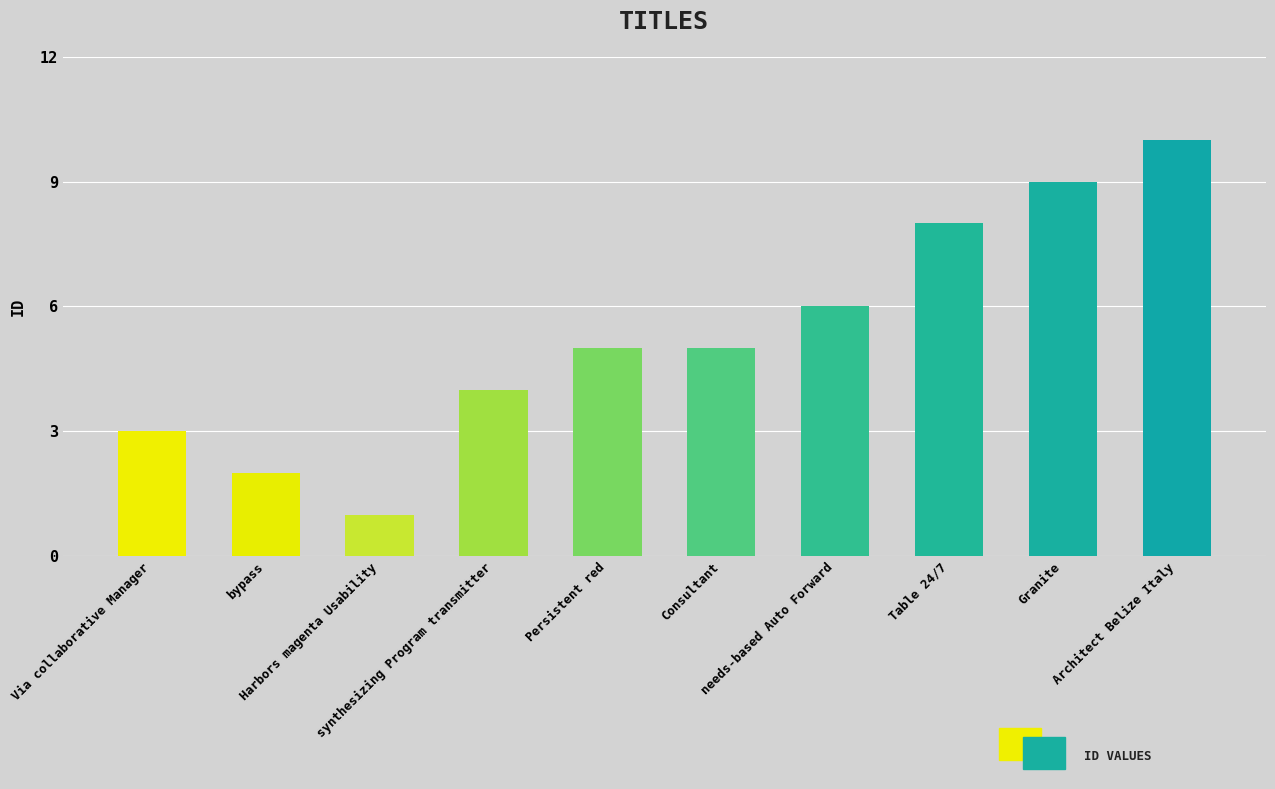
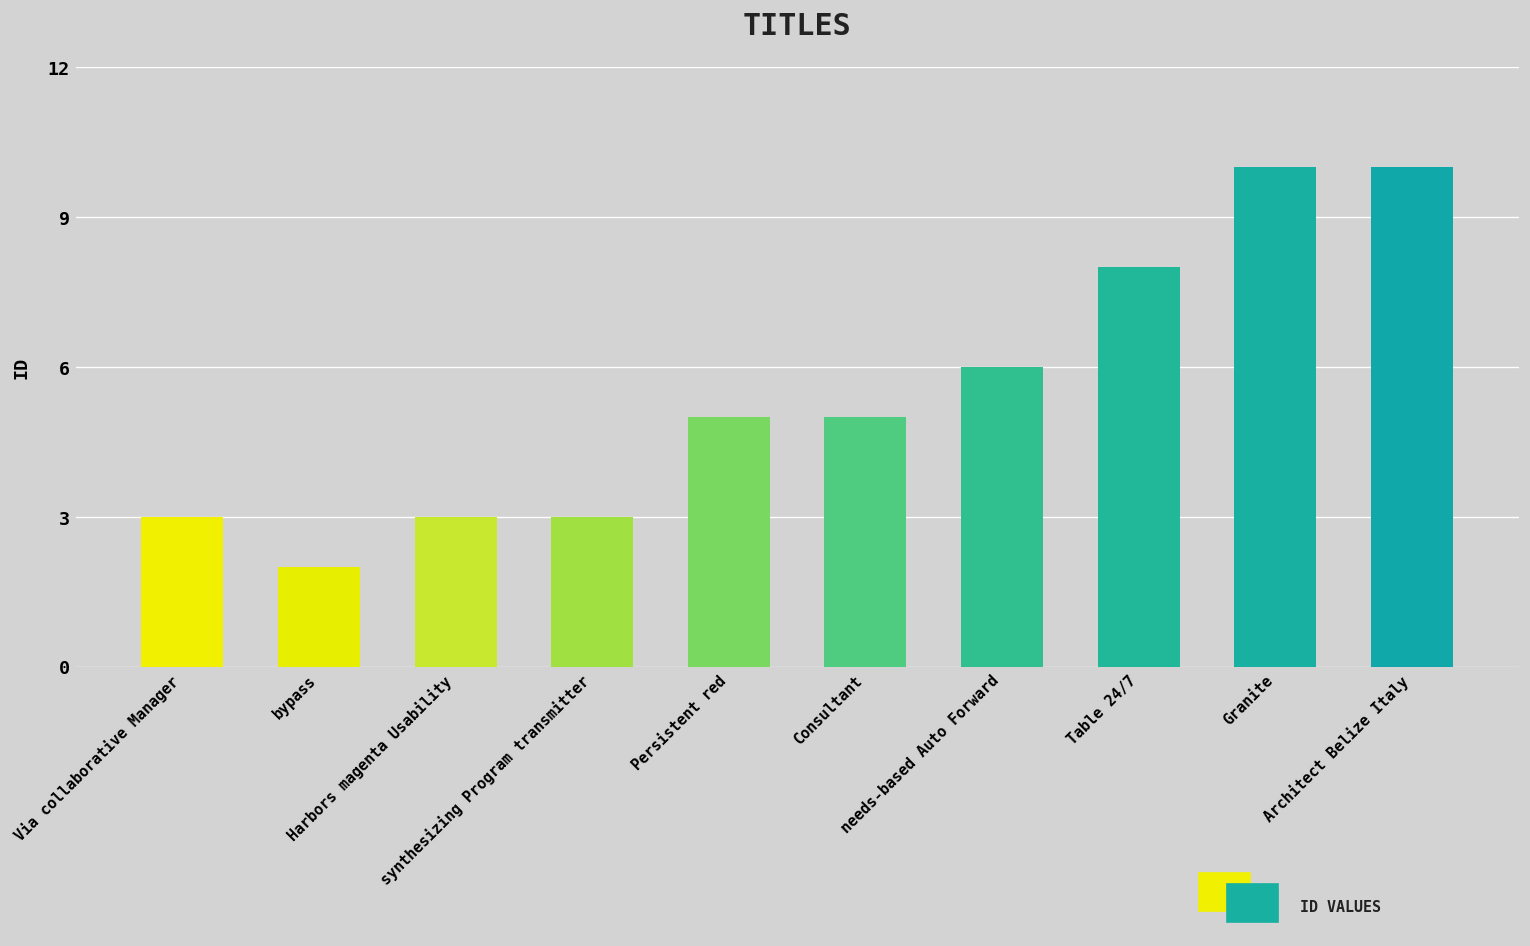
  {
    "Via collaborative Manager": 3,
    "bypass": 2,
-   "Harbors magenta Usability": 1,
-   "synthesizing Program transmitter": 4,
+   "Harbors magenta Usability": 3,
+   "synthesizing Program transmitter": 3,
    "Persistent red": 5,
    "Consultant": 5,
    "needs-based Auto Forward": 6,
    "Table 24/7": 8,
-   "Granite": 9,
+   "Granite": 10,
    "Architect Belize Italy": 10
  }
